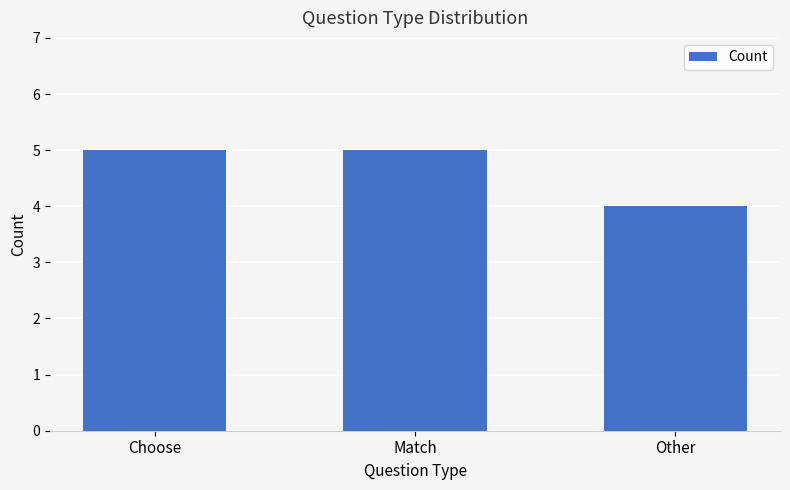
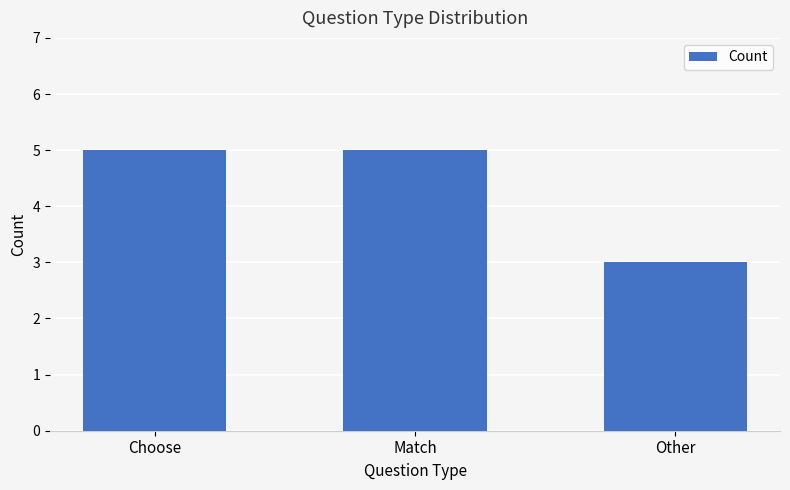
  {
    "Choose": 5,
    "Match": 5,
-   "Other": 4
+   "Other": 3
  }
